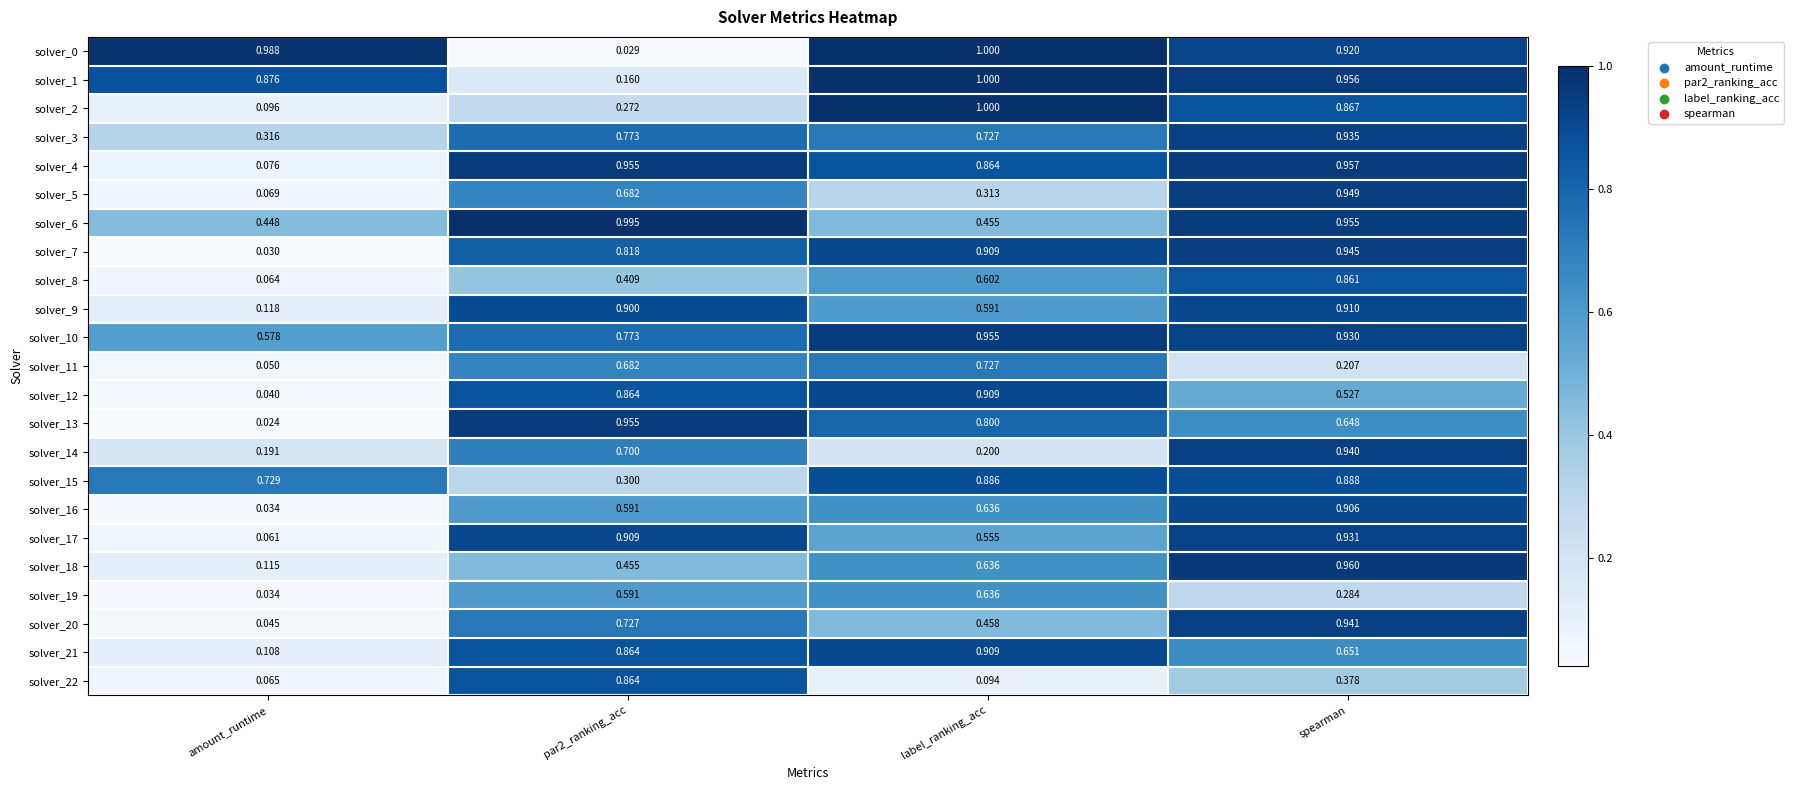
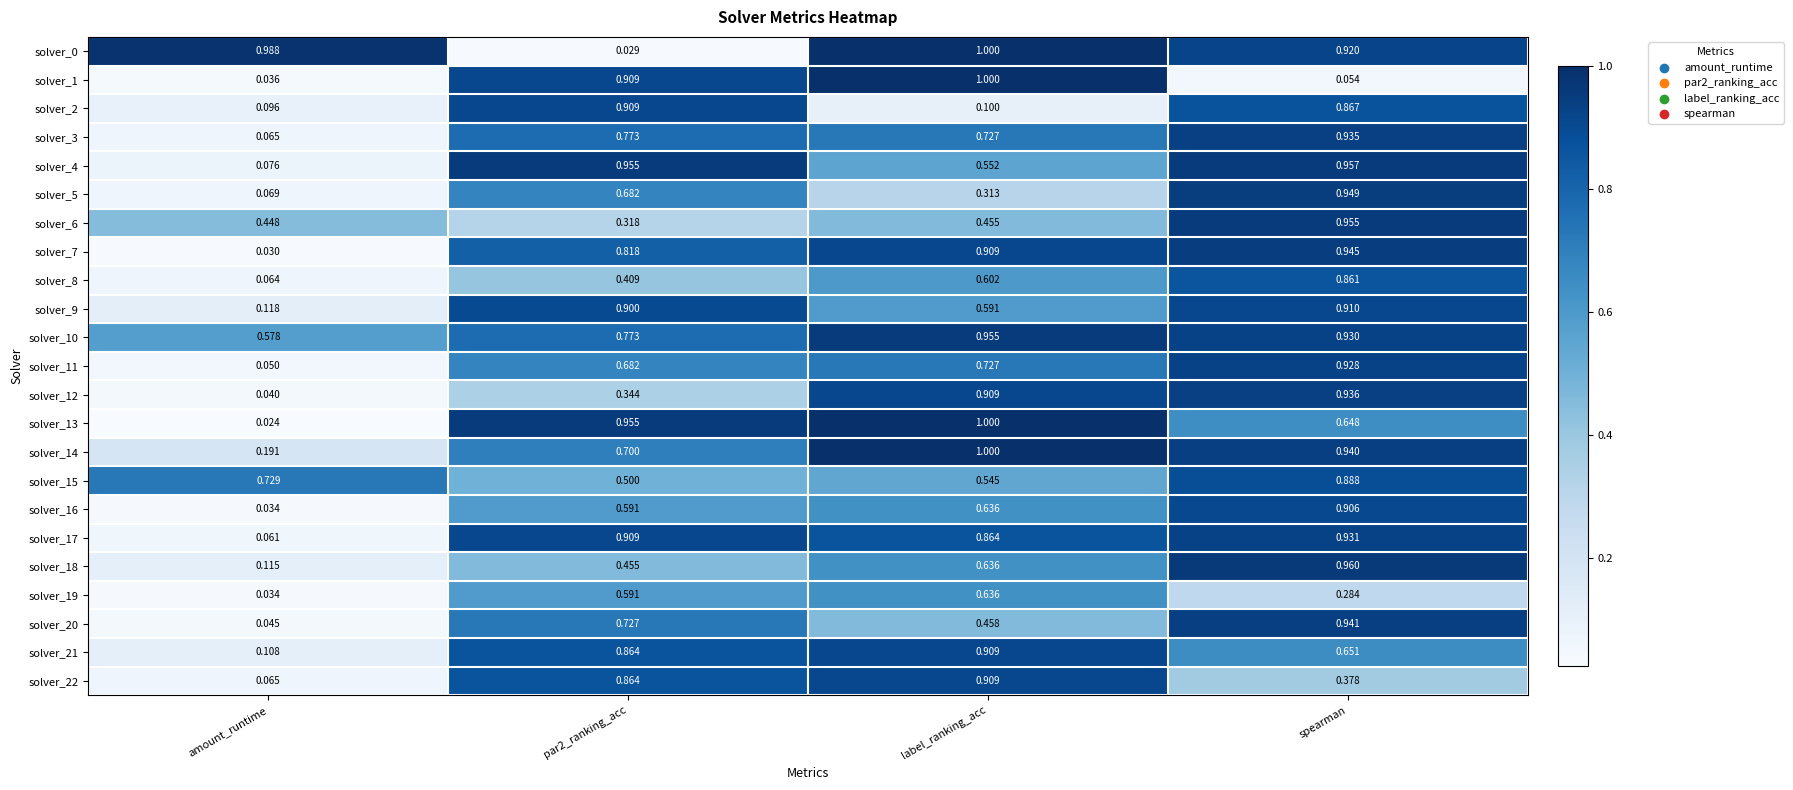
  {
    "solver_0": {
      "amount_runtime": 0.988,
      "par2_ranking_acc": 0.029,
      "label_ranking_acc": 1.000,
      "spearman": 0.920
    },
    "solver_1": {
-     "amount_runtime": 0.876,
-     "par2_ranking_acc": 0.160,
+     "amount_runtime": 0.036,
+     "par2_ranking_acc": 0.909,
      "label_ranking_acc": 1.000,
-     "spearman": 0.956
+     "spearman": 0.054
    },
    "solver_2": {
      "amount_runtime": 0.096,
-     "par2_ranking_acc": 0.272,
-     "label_ranking_acc": 1.000,
+     "par2_ranking_acc": 0.909,
+     "label_ranking_acc": 0.100,
      "spearman": 0.867
    },
    "solver_3": {
-     "amount_runtime": 0.316,
+     "amount_runtime": 0.065,
      "par2_ranking_acc": 0.773,
      "label_ranking_acc": 0.727,
      "spearman": 0.935
    },
    "solver_4": {
      "amount_runtime": 0.076,
      "par2_ranking_acc": 0.955,
-     "label_ranking_acc": 0.864,
+     "label_ranking_acc": 0.552,
      "spearman": 0.957
    },
    "solver_5": {
      "amount_runtime": 0.069,
      "par2_ranking_acc": 0.682,
      "label_ranking_acc": 0.313,
      "spearman": 0.949
    },
    "solver_6": {
      "amount_runtime": 0.448,
-     "par2_ranking_acc": 0.995,
+     "par2_ranking_acc": 0.318,
      "label_ranking_acc": 0.455,
      "spearman": 0.955
    },
    "solver_7": {
      "amount_runtime": 0.030,
      "par2_ranking_acc": 0.818,
      "label_ranking_acc": 0.909,
      "spearman": 0.945
    },
    "solver_8": {
      "amount_runtime": 0.064,
      "par2_ranking_acc": 0.409,
      "label_ranking_acc": 0.602,
      "spearman": 0.861
    },
    "solver_9": {
      "amount_runtime": 0.118,
      "par2_ranking_acc": 0.900,
      "label_ranking_acc": 0.591,
      "spearman": 0.910
    },
    "solver_10": {
      "amount_runtime": 0.578,
      "par2_ranking_acc": 0.773,
      "label_ranking_acc": 0.955,
      "spearman": 0.930
    },
    "solver_11": {
      "amount_runtime": 0.050,
      "par2_ranking_acc": 0.682,
      "label_ranking_acc": 0.727,
-     "spearman": 0.207
+     "spearman": 0.928
    },
    "solver_12": {
      "amount_runtime": 0.040,
-     "par2_ranking_acc": 0.864,
+     "par2_ranking_acc": 0.344,
      "label_ranking_acc": 0.909,
-     "spearman": 0.527
+     "spearman": 0.936
    },
    "solver_13": {
      "amount_runtime": 0.024,
      "par2_ranking_acc": 0.955,
-     "label_ranking_acc": 0.800,
+     "label_ranking_acc": 1.000,
      "spearman": 0.648
    },
    "solver_14": {
      "amount_runtime": 0.191,
      "par2_ranking_acc": 0.700,
-     "label_ranking_acc": 0.200,
+     "label_ranking_acc": 1.000,
      "spearman": 0.940
    },
    "solver_15": {
      "amount_runtime": 0.729,
-     "par2_ranking_acc": 0.300,
-     "label_ranking_acc": 0.886,
+     "par2_ranking_acc": 0.500,
+     "label_ranking_acc": 0.545,
      "spearman": 0.888
    },
    "solver_16": {
      "amount_runtime": 0.034,
      "par2_ranking_acc": 0.591,
      "label_ranking_acc": 0.636,
      "spearman": 0.906
    },
    "solver_17": {
      "amount_runtime": 0.061,
      "par2_ranking_acc": 0.909,
-     "label_ranking_acc": 0.555,
+     "label_ranking_acc": 0.864,
      "spearman": 0.931
    },
    "solver_18": {
      "amount_runtime": 0.115,
      "par2_ranking_acc": 0.455,
      "label_ranking_acc": 0.636,
      "spearman": 0.960
    },
    "solver_19": {
      "amount_runtime": 0.034,
      "par2_ranking_acc": 0.591,
      "label_ranking_acc": 0.636,
      "spearman": 0.284
    },
    "solver_20": {
      "amount_runtime": 0.045,
      "par2_ranking_acc": 0.727,
      "label_ranking_acc": 0.458,
      "spearman": 0.941
    },
    "solver_21": {
      "amount_runtime": 0.108,
      "par2_ranking_acc": 0.864,
      "label_ranking_acc": 0.909,
      "spearman": 0.651
    },
    "solver_22": {
      "amount_runtime": 0.065,
      "par2_ranking_acc": 0.864,
-     "label_ranking_acc": 0.094,
+     "label_ranking_acc": 0.909,
      "spearman": 0.378
    }
  }
